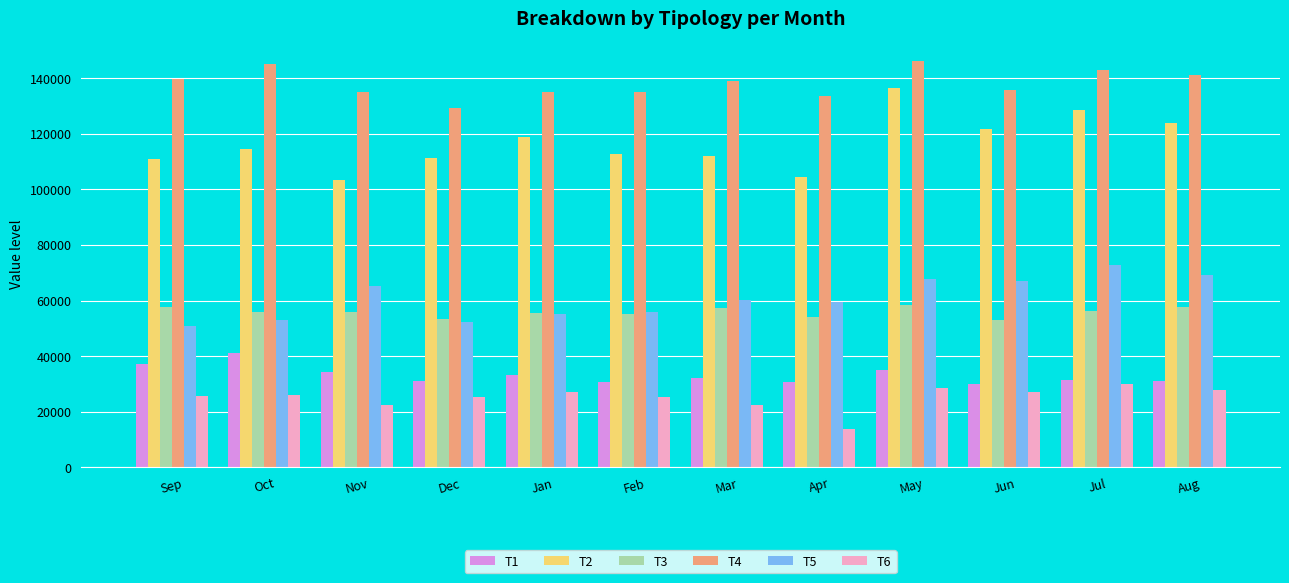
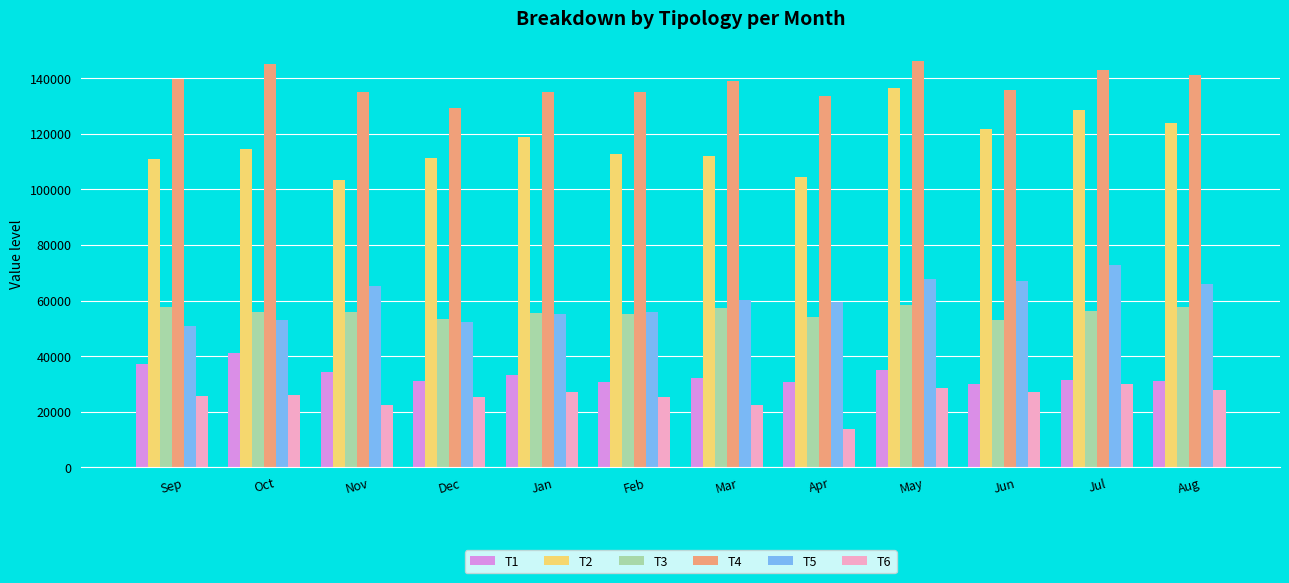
  {
    "T3": {
      "Sep": 58000,
      "Oct": 56000,
      "Nov": 56000,
      "Dec": 53000,
      "Jan": 56000,
      "Feb": 55000,
      "Mar": 57000,
      "Apr": 54000,
      "May": 58000,
      "Jun": 53000,
      "Jul": 56000,
      "Aug": 58000
    },
    "T5": {
      "Sep": 51000,
      "Oct": 53000,
      "Nov": 65000,
      "Dec": 52000,
      "Jan": 55000,
      "Feb": 56000,
      "Mar": 60000,
      "Apr": 60000,
      "May": 68000,
      "Jun": 67000,
      "Jul": 73000,
-     "Aug": 69000
+     "Aug": 66000
    }
  }
